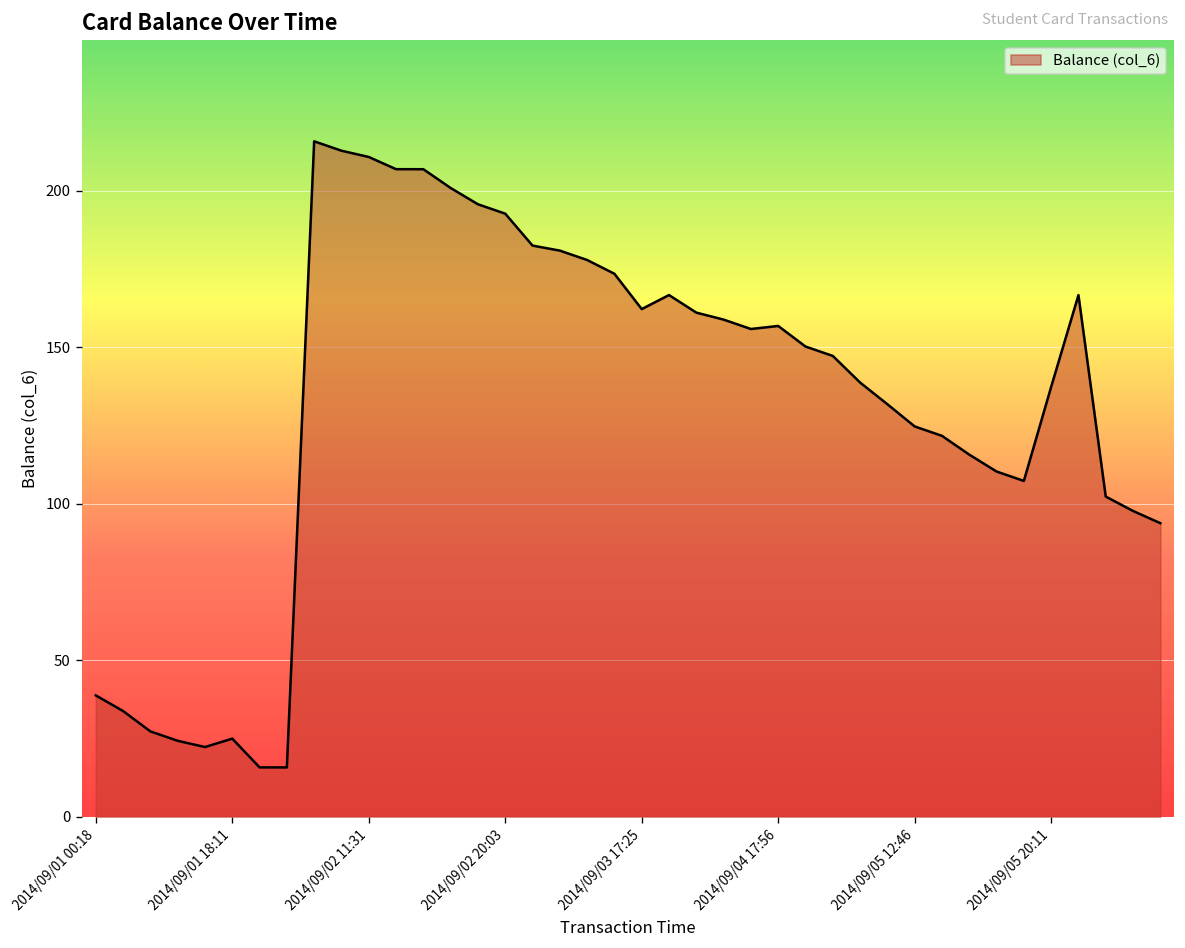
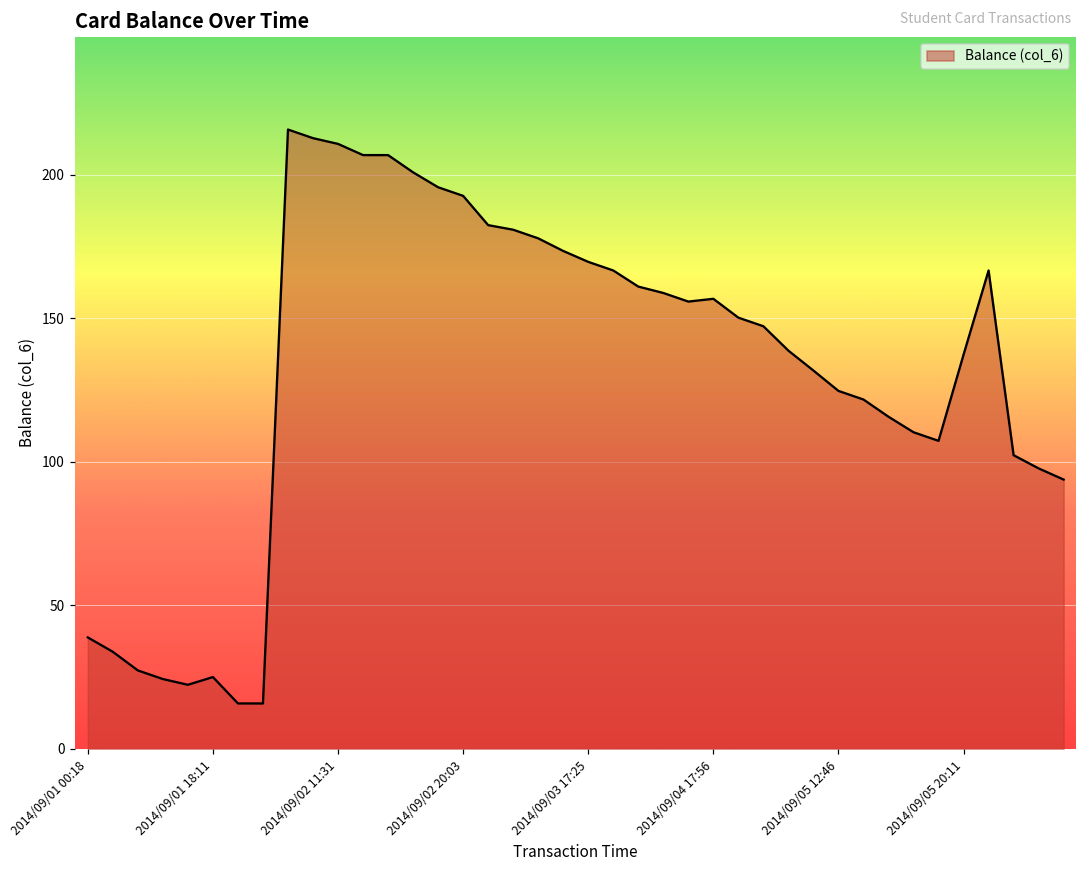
  {
    "2014/09/01 00:18": 39,
    "2014/09/01 18:11": 25,
    "2014/09/02 20:03": 193,
-   "2014/09/03 17:25": 162,
+   "2014/09/03 17:25": 170,
    "2014/09/04 17:56": 157,
    "2014/09/05 12:46": 125,
    "2014/09/05 20:11": 137
  }
